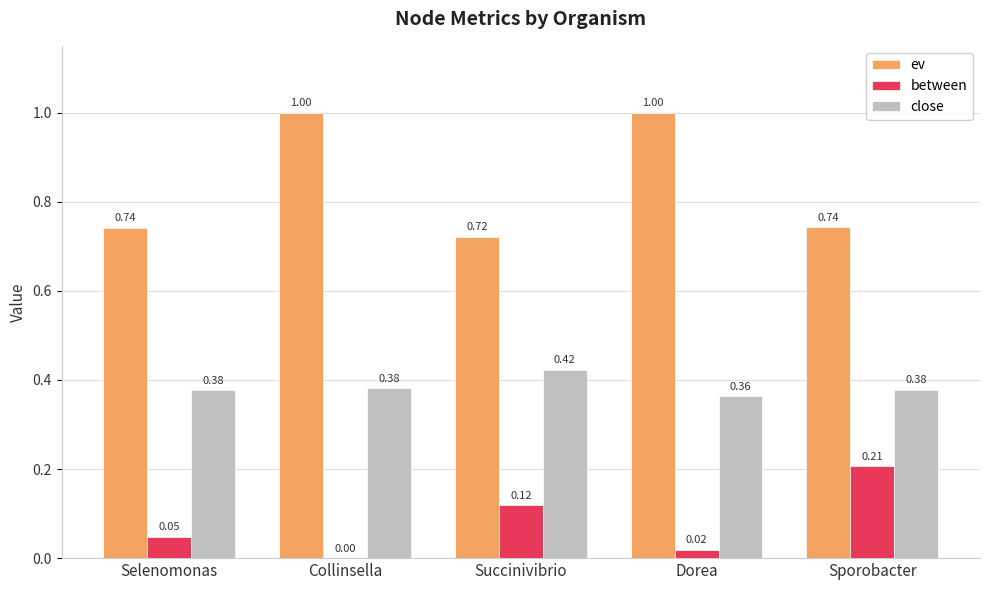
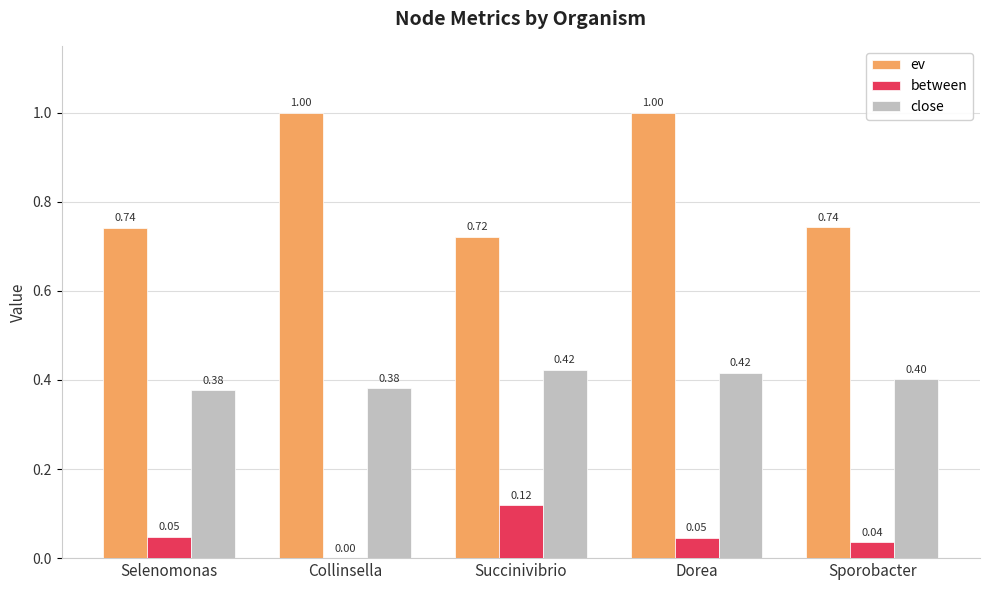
  {
    "ev": {
      "Selenomonas": 0.74,
      "Collinsella": 1.00,
      "Succinivibrio": 0.72,
      "Dorea": 1.00,
      "Sporobacter": 0.74
    },
    "between": {
      "Selenomonas": 0.05,
      "Collinsella": 0.00,
      "Succinivibrio": 0.12,
-     "Dorea": 0.02,
-     "Sporobacter": 0.21
+     "Dorea": 0.05,
+     "Sporobacter": 0.04
    },
    "close": {
      "Selenomonas": 0.38,
      "Collinsella": 0.38,
      "Succinivibrio": 0.42,
-     "Dorea": 0.36,
-     "Sporobacter": 0.38
+     "Dorea": 0.42,
+     "Sporobacter": 0.40
    }
  }
